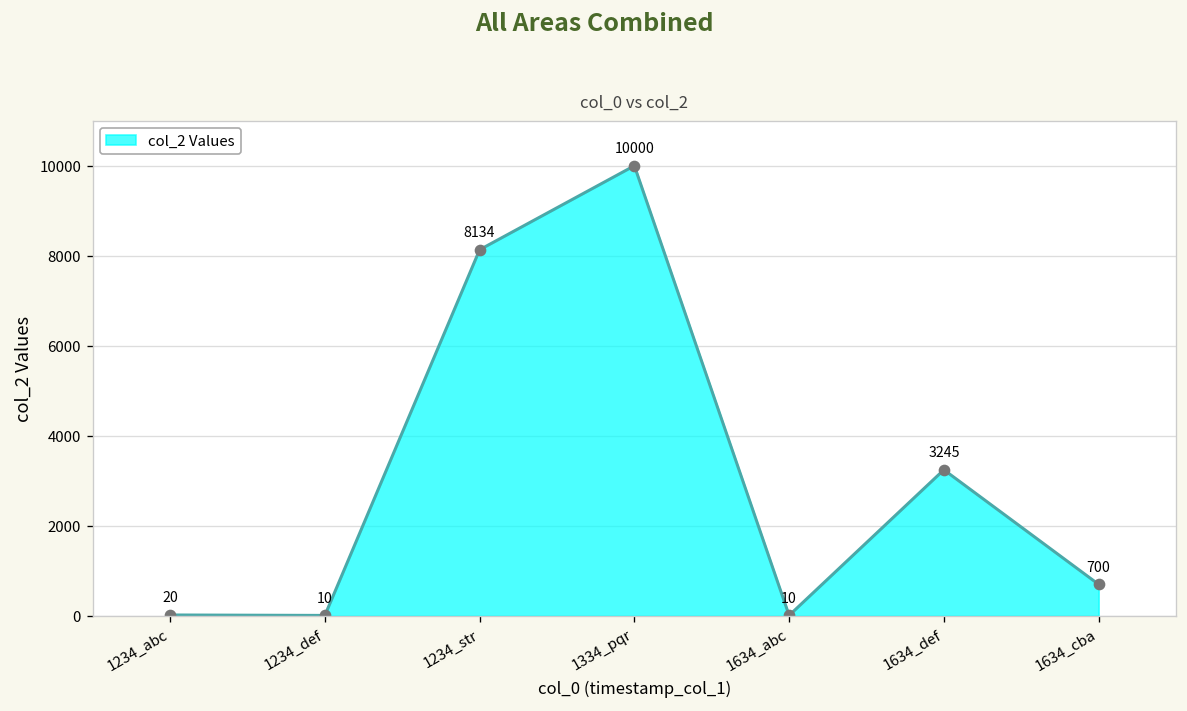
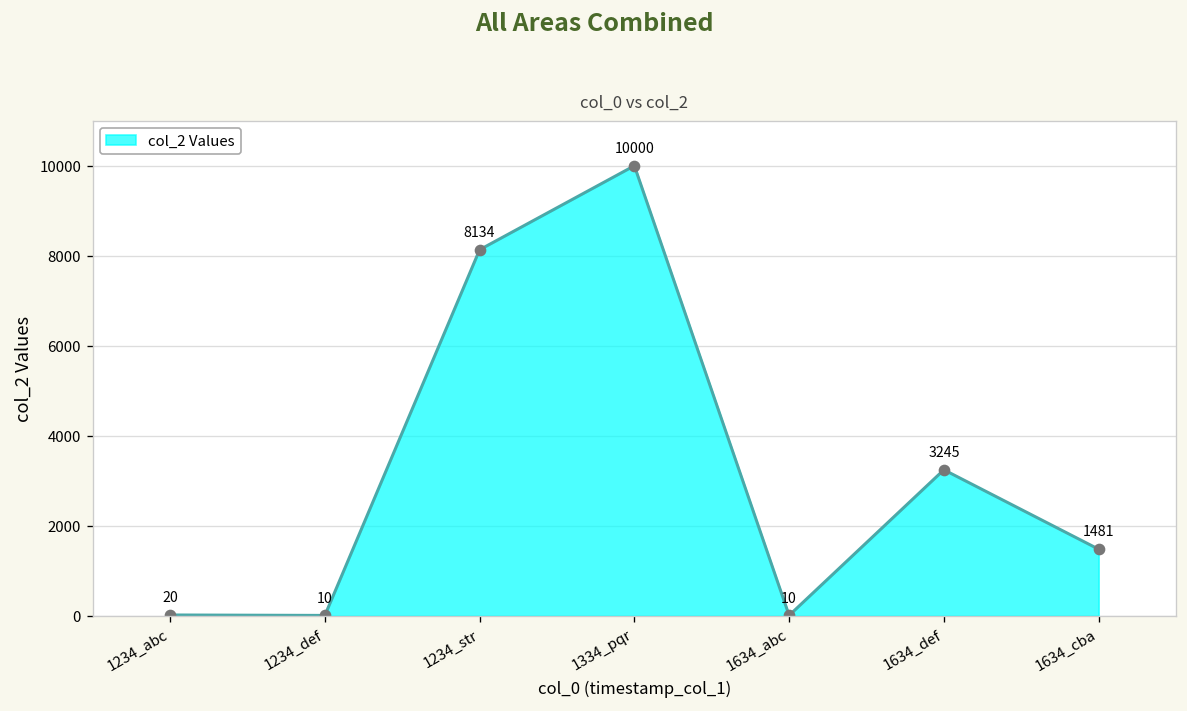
  {
    "1234_abc": 20,
    "1234_def": 10,
    "1234_str": 8134,
    "1334_pqr": 10000,
    "1634_abc": 10,
    "1634_def": 3245,
-   "1634_cba": 700
+   "1634_cba": 1481
  }
